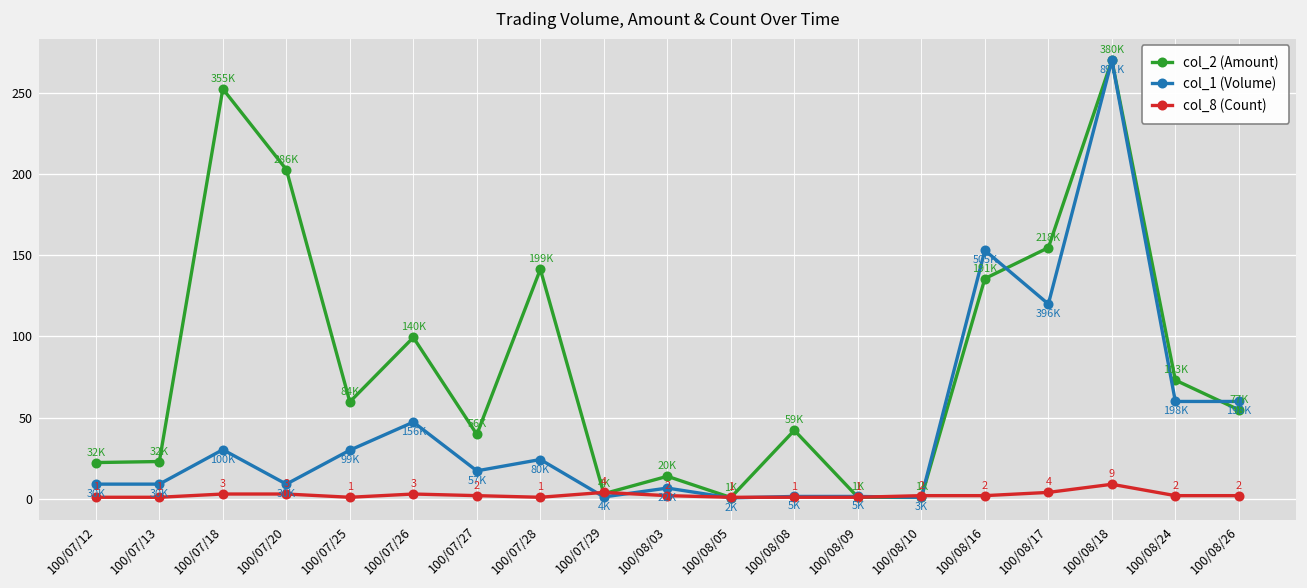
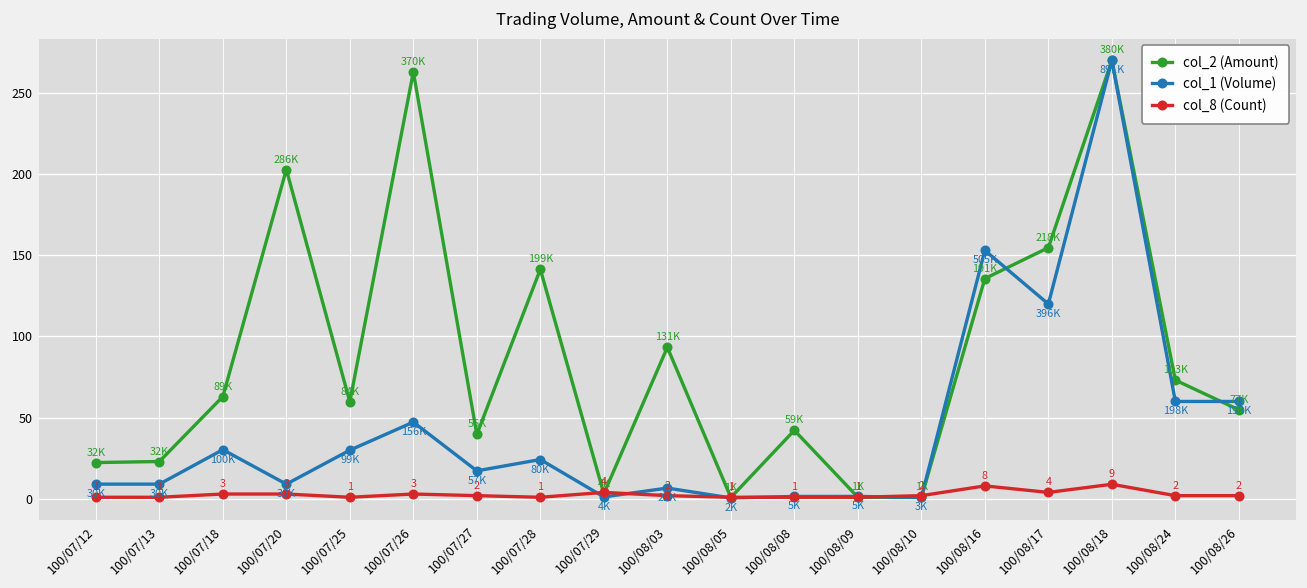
  {
    "col_2 (Amount)": {
-     "100/07/18": "355K",
-     "100/07/26": "140K",
-     "100/08/03": "20K"
+     "100/07/18": "89K",
+     "100/07/26": "370K",
+     "100/08/03": "131K"
    },
    "col_8 (Count)": {
      "100/07/18": "3",
      "100/07/25": "1",
      "100/07/26": "3",
      "100/07/28": "1",
-     "100/08/16": "2",
+     "100/08/16": "8",
      "100/08/17": "4",
      "100/08/18": "9",
      "100/08/24": "2",
      "100/08/26": "2"
    }
  }
